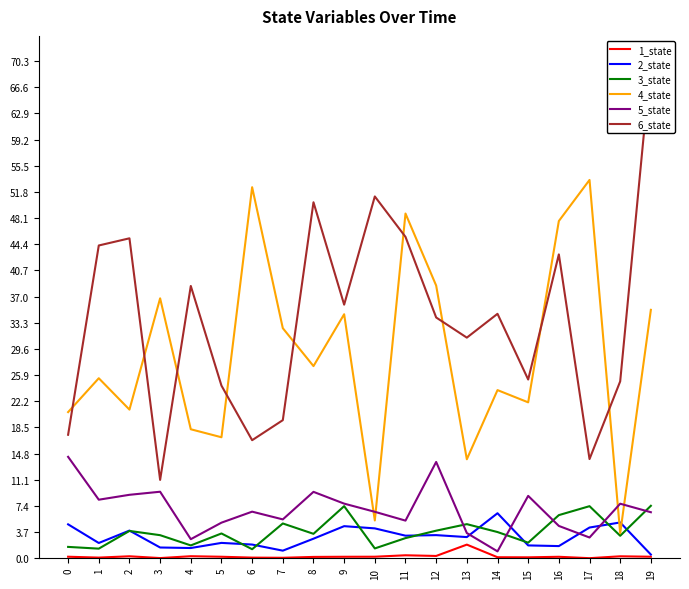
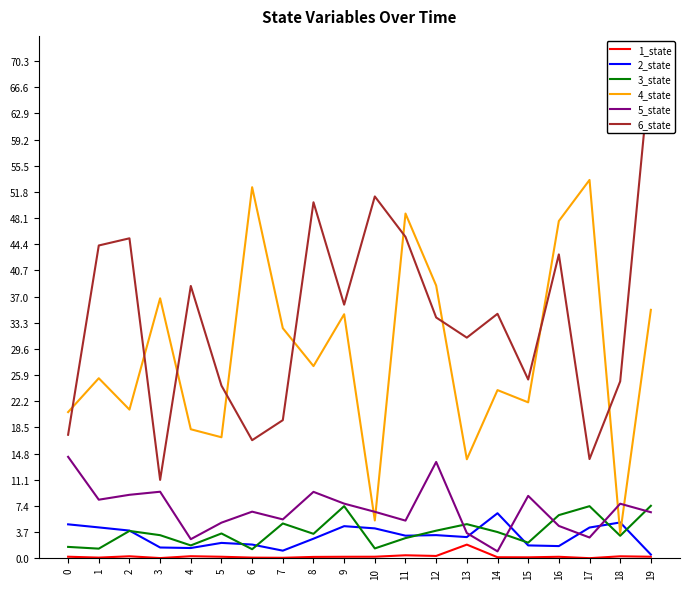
  {
    "1_state": {
      "0": 0,
      "1": 0,
      "2": 0,
      "3": 0,
      "4": 0,
      "5": 0,
      "6": 0,
      "7": 0,
      "8": 0,
      "9": 0,
      "10": 0,
      "11": 0,
      "12": 0,
      "13": 2,
      "14": 0,
      "15": 0,
      "16": 0,
      "17": 0,
      "18": 0
    },
    "2_state": {
      "0": 5,
-     "1": 2,
+     "1": 4,
      "3": 2,
      "4": 1,
      "5": 2,
      "6": 2,
      "7": 1,
      "8": 3,
      "9": 5,
      "10": 4,
      "12": 3,
      "13": 3,
      "14": 6,
      "15": 2,
      "16": 2,
      "17": 4,
      "18": 5
    },
    "3_state": {
      "0": 2,
      "1": 1,
      "3": 3,
      "4": 2,
      "5": 4,
      "6": 1,
      "7": 5,
      "8": 3,
      "9": 7,
      "10": 1,
      "12": 4,
      "13": 5,
      "14": 4,
      "15": 2,
      "16": 6,
      "17": 7,
      "19": 7
    },
    "4_state": {
      "0": 21,
      "1": 25,
      "2": 21,
      "3": 37,
      "4": 18,
      "5": 17,
      "6": 52,
      "7": 33,
      "8": 27,
      "9": 35,
      "10": 5,
      "11": 49,
      "12": 39,
      "13": 14,
      "14": 24,
      "15": 22,
      "16": 48,
      "17": 53,
      "19": 35
    },
    "5_state": {
      "0": 14,
      "1": 8,
      "2": 9,
      "3": 9,
      "4": 3,
      "5": 5,
      "6": 7,
      "7": 5,
      "8": 9,
      "9": 8,
      "10": 7,
      "11": 5,
      "12": 14,
      "13": 4,
      "14": 1,
      "15": 9,
      "16": 5,
      "17": 3,
      "18": 8,
      "19": 7
    },
    "6_state": {
      "0": 17,
      "1": 44,
      "2": 45,
      "3": 11,
      "4": 39,
      "5": 24,
      "6": 17,
      "7": 20,
      "8": 50,
      "9": 36,
      "10": 51,
      "11": 45,
      "12": 34,
      "13": 31,
      "14": 35,
      "15": 25,
      "16": 43,
      "17": 14,
      "18": 25
    }
  }
